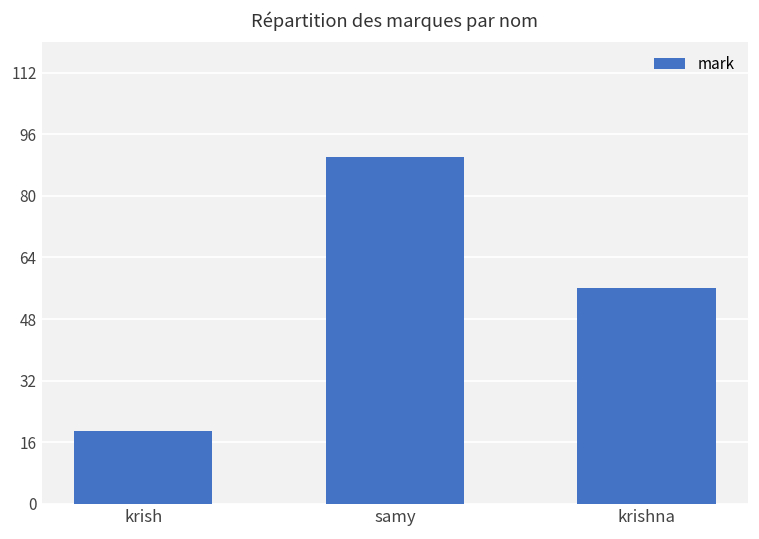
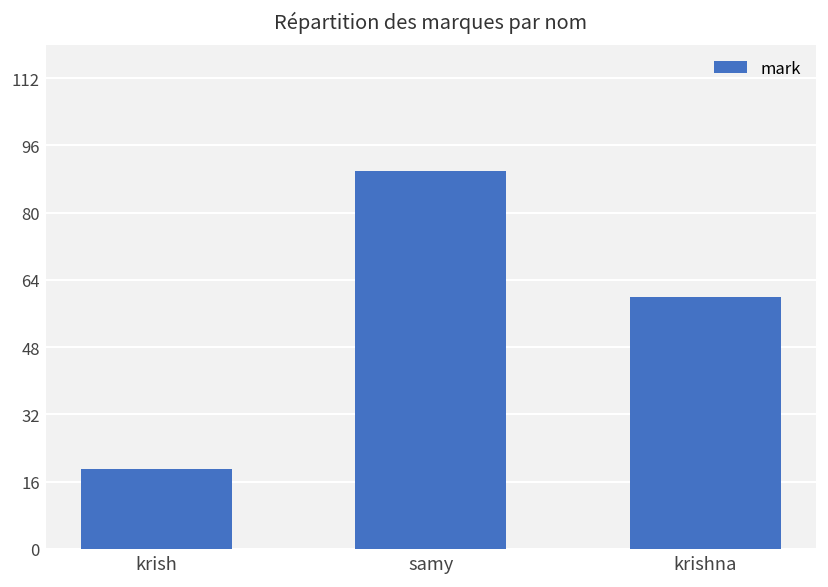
  {
    "krish": 19,
    "samy": 90,
-   "krishna": 56
+   "krishna": 60
  }
